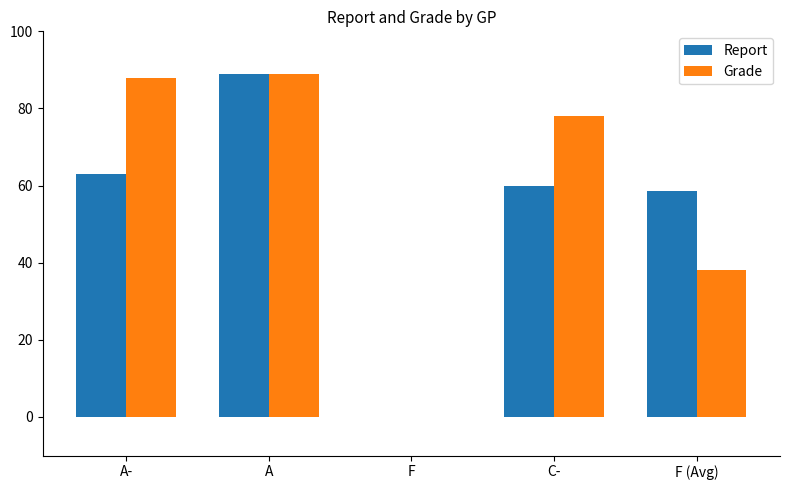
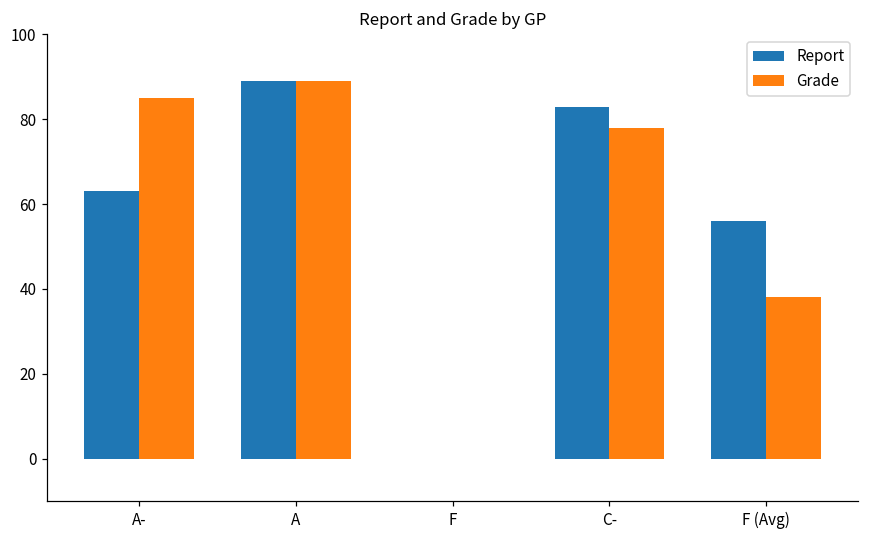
  {
    "Report": {
      "A-": 63,
      "A": 89,
      "F": 0,
-     "C-": 60,
-     "F (Avg)": 59
+     "C-": 83,
+     "F (Avg)": 56
    },
    "Grade": {
-     "A-": 88,
+     "A-": 85,
      "A": 89,
      "F": 0,
      "C-": 78,
      "F (Avg)": 38
    }
  }
